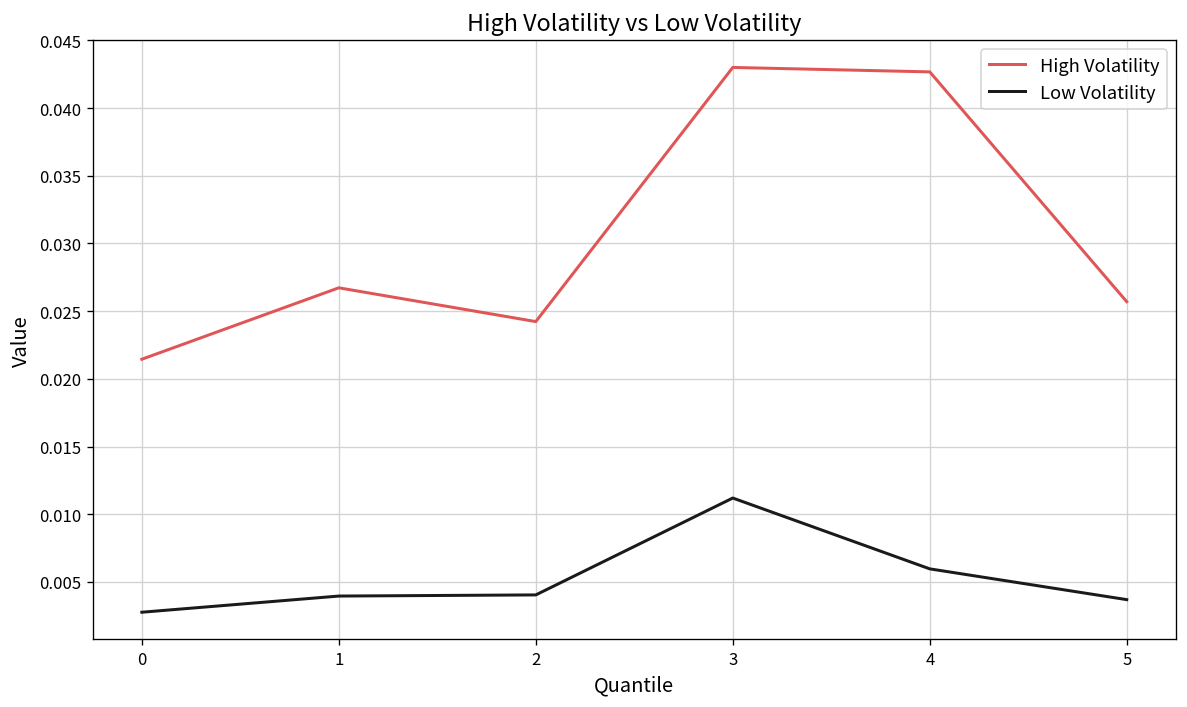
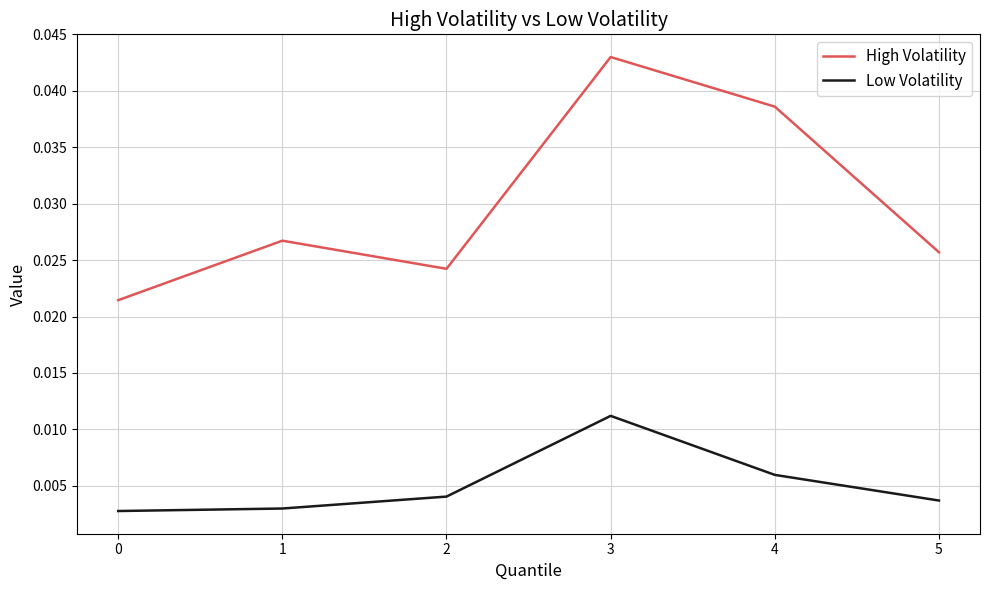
  {
    "High Volatility": {
      "0": 0.0214,
      "1": 0.0267,
      "2": 0.0242,
      "3": 0.0430,
-     "4": 0.0427,
+     "4": 0.0386,
      "5": 0.0257
    },
    "Low Volatility": {
      "0": 0.0028,
-     "1": 0.0040,
+     "1": 0.0030,
      "2": 0.0040,
      "3": 0.0112,
      "4": 0.0060,
      "5": 0.0037
    }
  }
